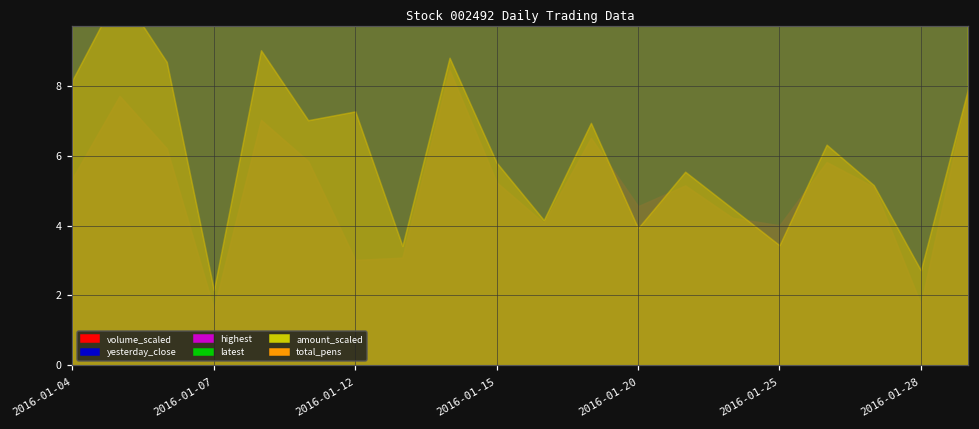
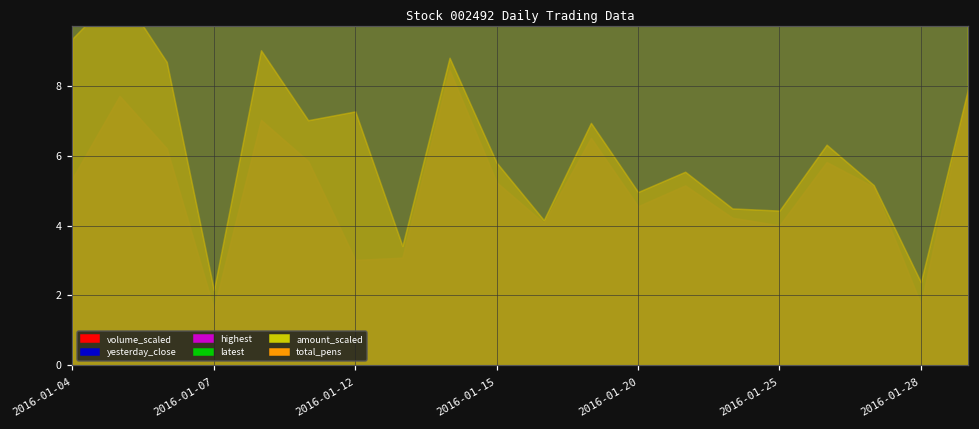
  {
    "volume_scaled": {
      "2016-01-04": 5.4,
      "2016-01-07": 1.6,
      "2016-01-12": 3.0,
      "2016-01-15": 5.2,
      "2016-01-20": 4.6,
      "2016-01-25": 4.0,
      "2016-01-28": 1.7
    },
    "amount_scaled": {
-     "2016-01-04": 8.2,
+     "2016-01-04": 9.3,
      "2016-01-07": 2.2,
      "2016-01-12": 7.3,
      "2016-01-15": 5.8,
-     "2016-01-20": 3.9,
-     "2016-01-25": 3.4,
-     "2016-01-28": 2.7
+     "2016-01-20": 5.0,
+     "2016-01-25": 4.4,
+     "2016-01-28": 2.4
    }
  }
